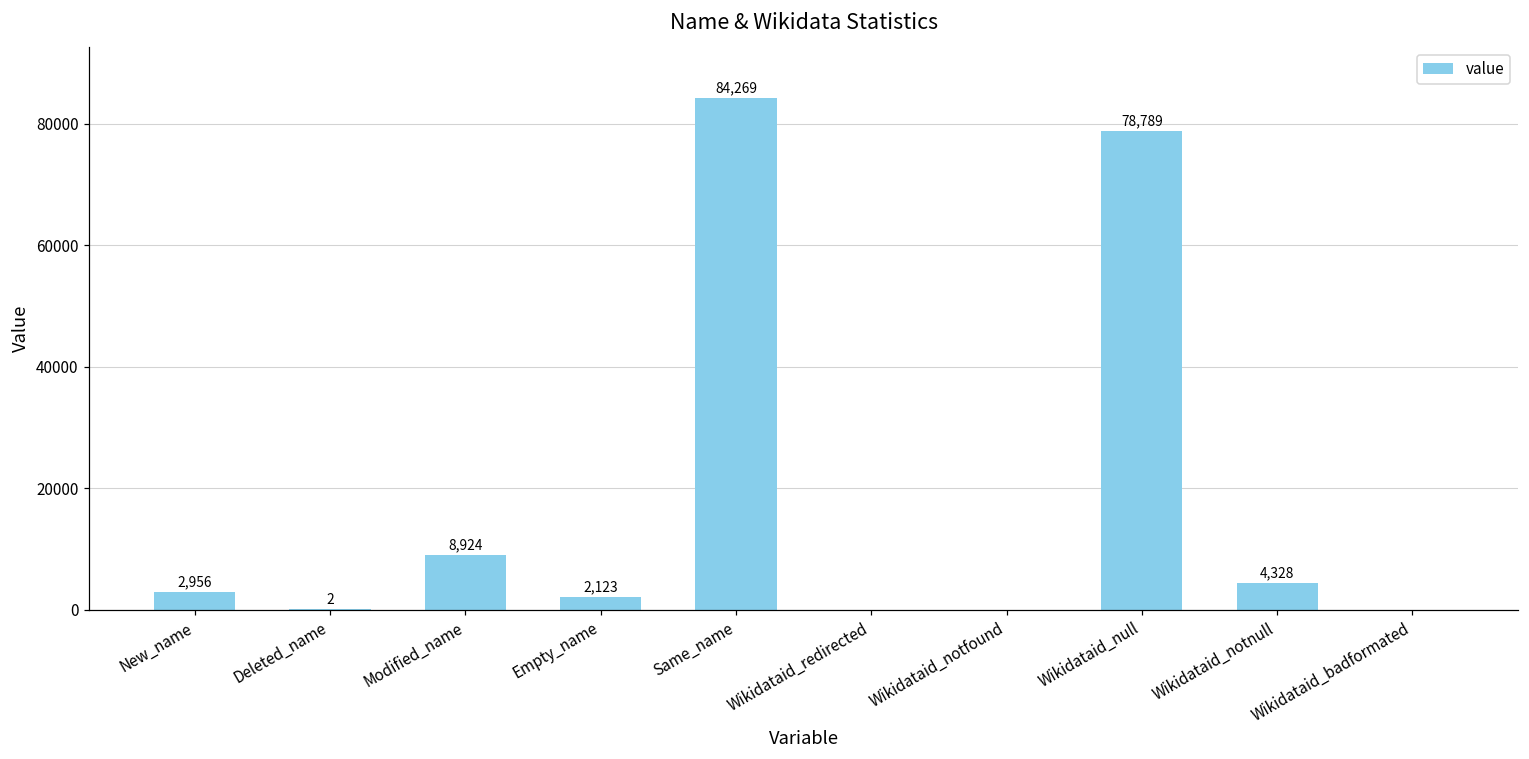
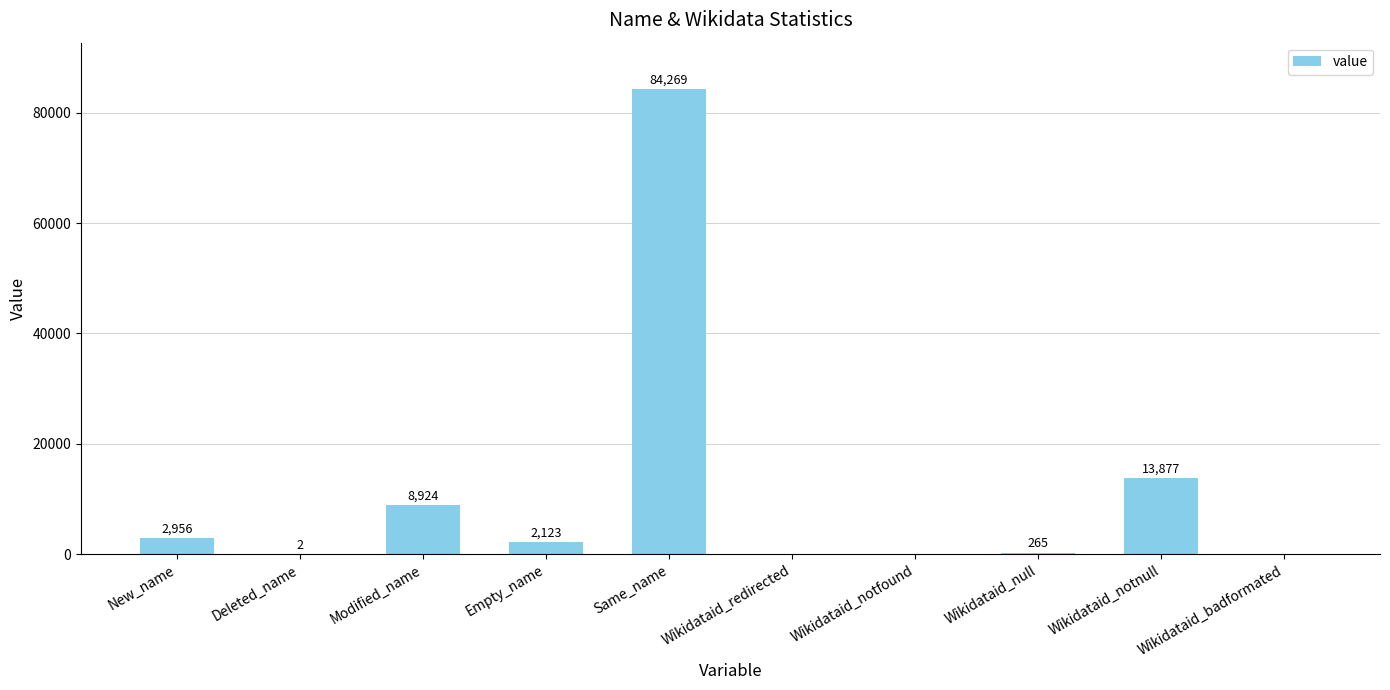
  {
    "New_name": "2,956",
    "Deleted_name": "2",
    "Modified_name": "8,924",
    "Empty_name": "2,123",
    "Same_name": "84,269",
-   "Wikidataid_null": "78,789",
-   "Wikidataid_notnull": "4,328"
+   "Wikidataid_null": "265",
+   "Wikidataid_notnull": "13,877"
  }
